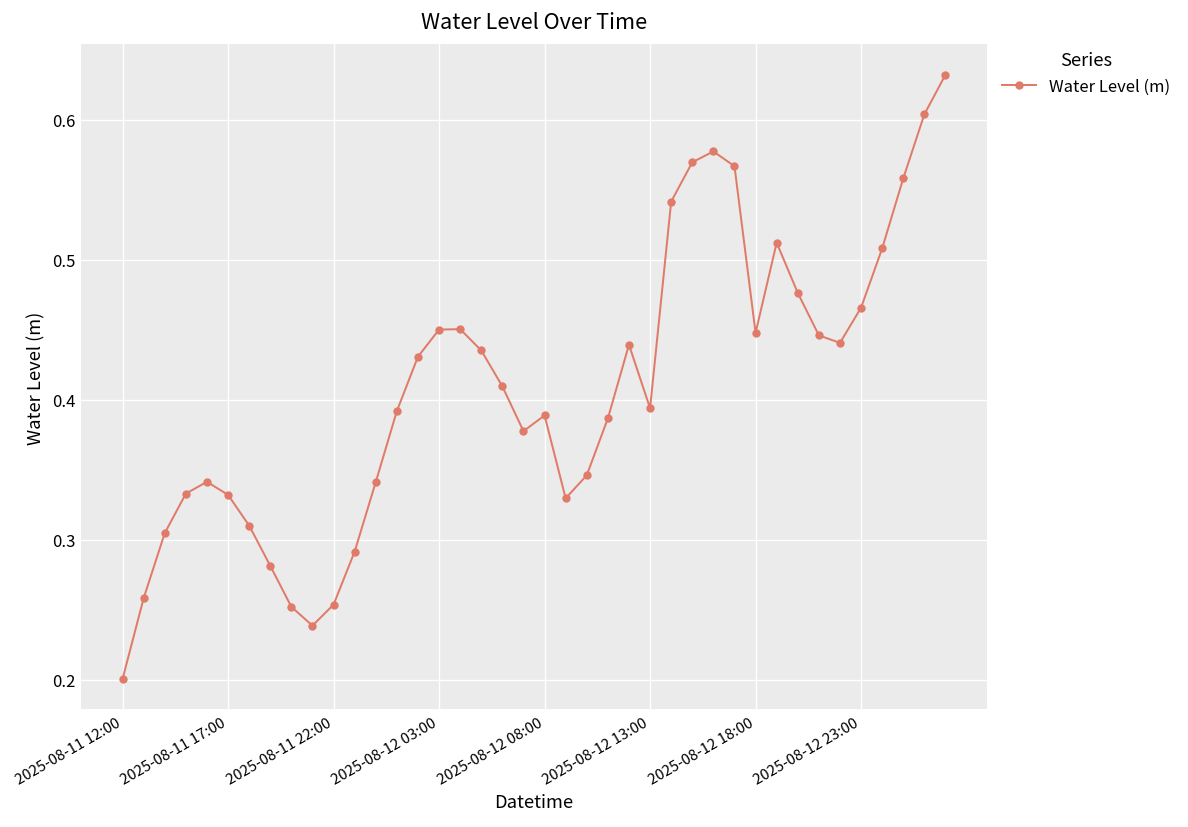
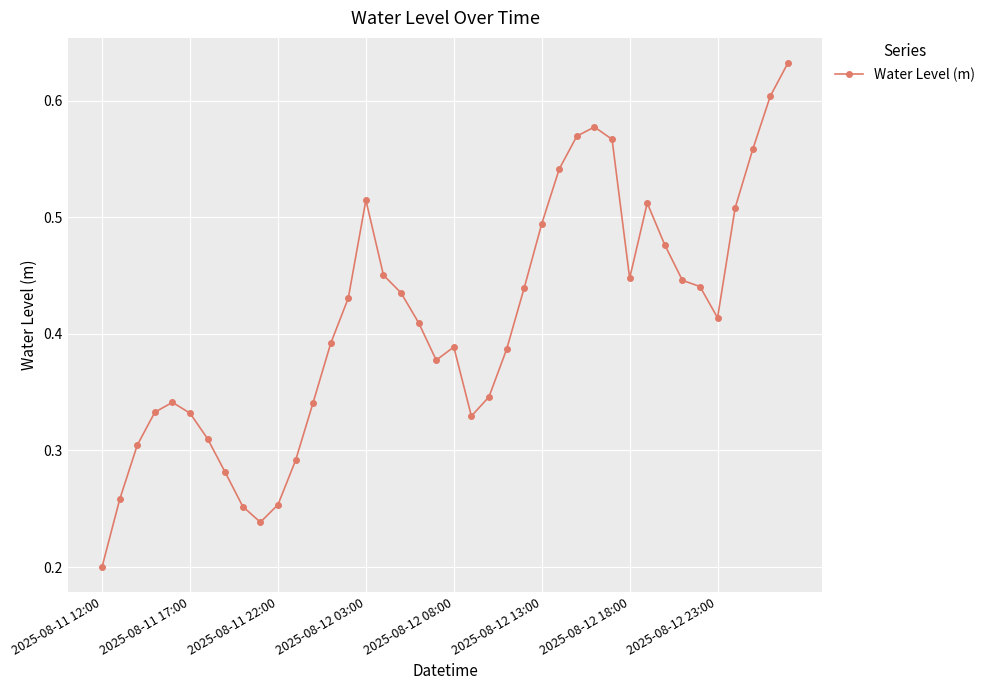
  {
    "2025-08-11 12:00": 0.200,
    "2025-08-11 17:00": 0.332,
    "2025-08-11 22:00": 0.254,
-   "2025-08-12 03:00": 0.450,
+   "2025-08-12 03:00": 0.515,
    "2025-08-12 08:00": 0.389,
-   "2025-08-12 13:00": 0.394,
+   "2025-08-12 13:00": 0.494,
    "2025-08-12 18:00": 0.448,
-   "2025-08-12 23:00": 0.466
+   "2025-08-12 23:00": 0.414
  }
